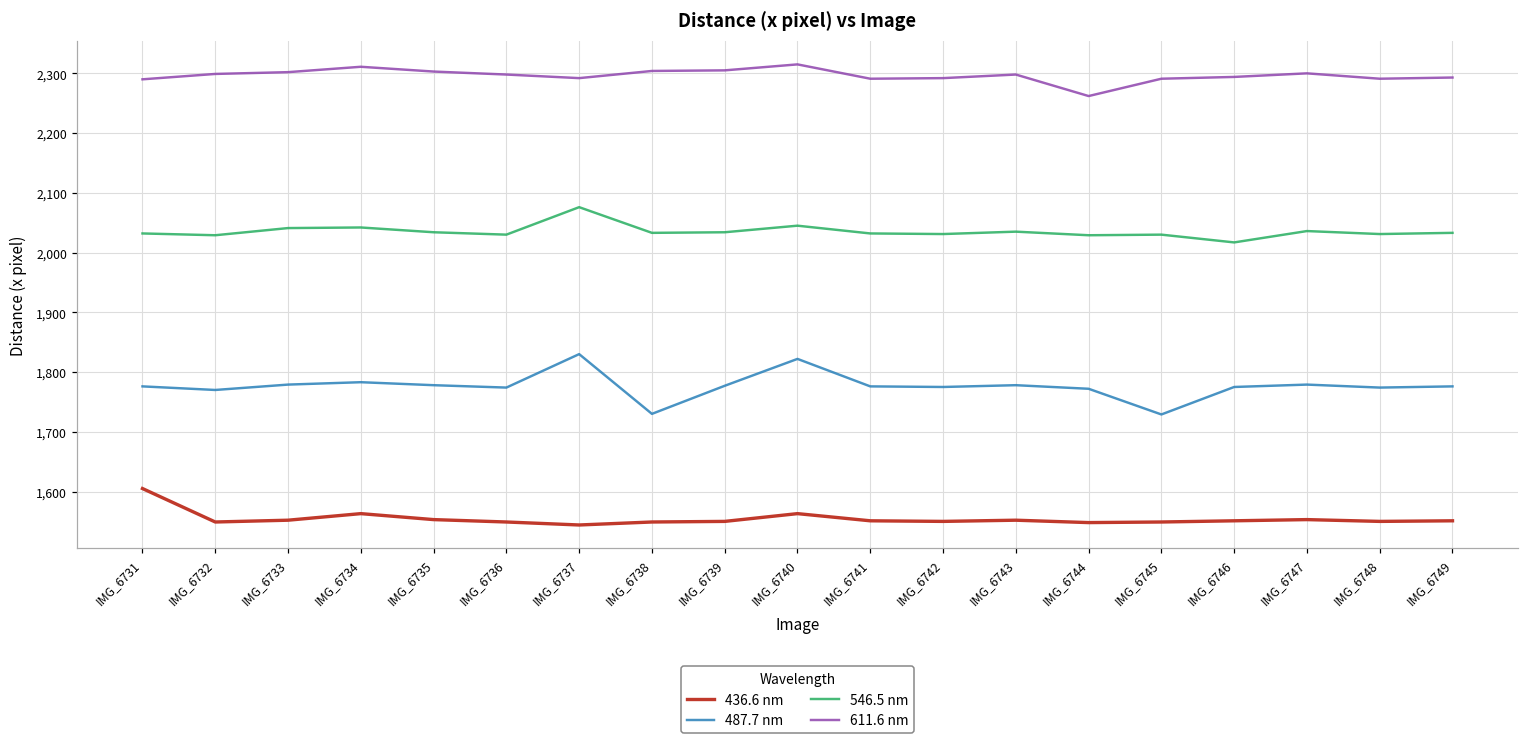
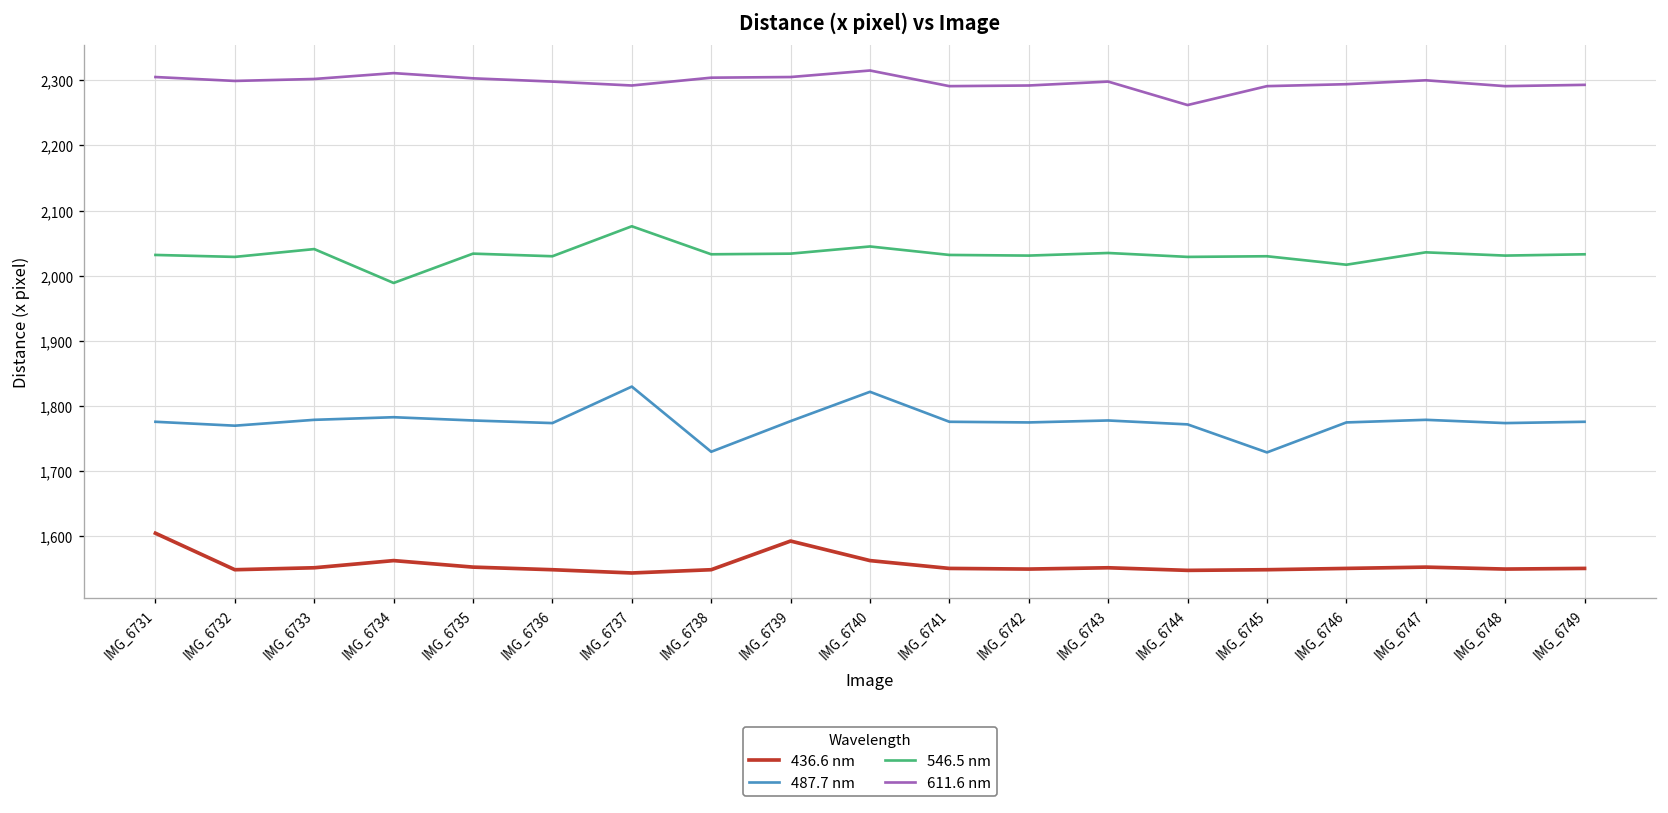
  {
    "436.6 nm": {
      "IMG_6731": "1,610",
      "IMG_6732": "1,550",
      "IMG_6733": "1,550",
      "IMG_6734": "1,560",
      "IMG_6735": "1,550",
      "IMG_6736": "1,550",
      "IMG_6737": "1,540",
      "IMG_6738": "1,550",
-     "IMG_6739": "1,550",
+     "IMG_6739": "1,590",
      "IMG_6740": "1,560",
      "IMG_6741": "1,550",
      "IMG_6742": "1,550",
      "IMG_6743": "1,550",
      "IMG_6744": "1,550",
      "IMG_6745": "1,550",
      "IMG_6746": "1,550",
      "IMG_6747": "1,550",
      "IMG_6748": "1,550",
      "IMG_6749": "1,550"
    },
    "487.7 nm": {
      "IMG_6731": "1,780",
      "IMG_6732": "1,770",
      "IMG_6733": "1,780",
      "IMG_6734": "1,780",
      "IMG_6735": "1,780",
      "IMG_6736": "1,770",
      "IMG_6737": "1,830",
      "IMG_6738": "1,730",
      "IMG_6739": "1,780",
      "IMG_6740": "1,820",
      "IMG_6741": "1,780",
      "IMG_6742": "1,780",
      "IMG_6743": "1,780",
      "IMG_6744": "1,770",
      "IMG_6745": "1,730",
      "IMG_6746": "1,780",
      "IMG_6747": "1,780",
      "IMG_6748": "1,770",
      "IMG_6749": "1,780"
    },
    "546.5 nm": {
      "IMG_6731": "2,030",
      "IMG_6732": "2,030",
      "IMG_6733": "2,040",
-     "IMG_6734": "2,040",
+     "IMG_6734": "1,990",
      "IMG_6735": "2,030",
      "IMG_6736": "2,030",
      "IMG_6737": "2,080",
      "IMG_6738": "2,030",
      "IMG_6739": "2,030",
      "IMG_6740": "2,050",
      "IMG_6741": "2,030",
      "IMG_6742": "2,030",
      "IMG_6743": "2,040",
      "IMG_6744": "2,030",
      "IMG_6745": "2,030",
      "IMG_6746": "2,020",
      "IMG_6747": "2,040",
      "IMG_6748": "2,030",
      "IMG_6749": "2,030"
    },
    "611.6 nm": {
-     "IMG_6731": "2,290",
+     "IMG_6731": "2,310",
      "IMG_6732": "2,300",
      "IMG_6733": "2,300",
      "IMG_6734": "2,310",
      "IMG_6735": "2,300",
      "IMG_6736": "2,300",
      "IMG_6737": "2,290",
      "IMG_6738": "2,300",
      "IMG_6739": "2,310",
      "IMG_6740": "2,320",
      "IMG_6741": "2,290",
      "IMG_6742": "2,290",
      "IMG_6743": "2,300",
      "IMG_6744": "2,260",
      "IMG_6745": "2,290",
      "IMG_6746": "2,290",
      "IMG_6747": "2,300",
      "IMG_6748": "2,290",
      "IMG_6749": "2,290"
    }
  }
